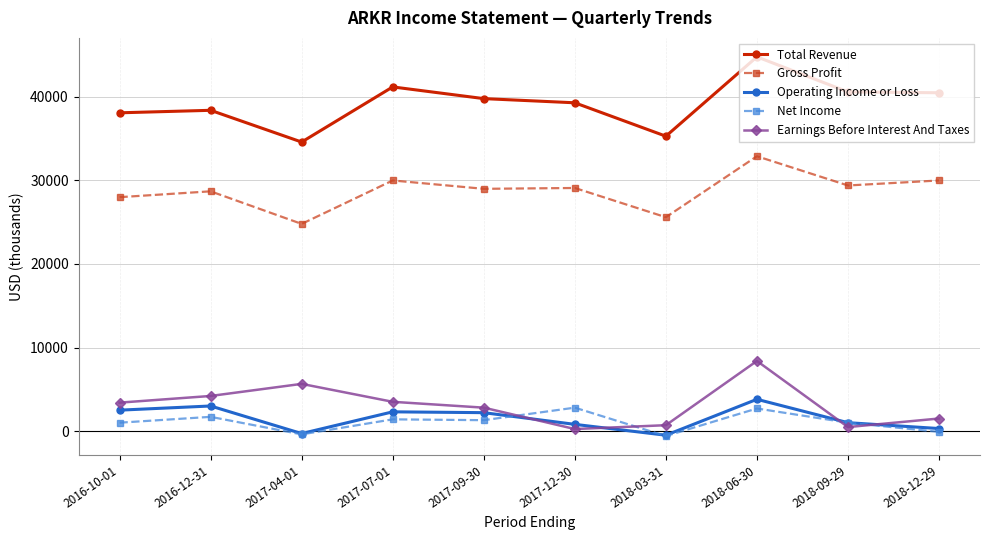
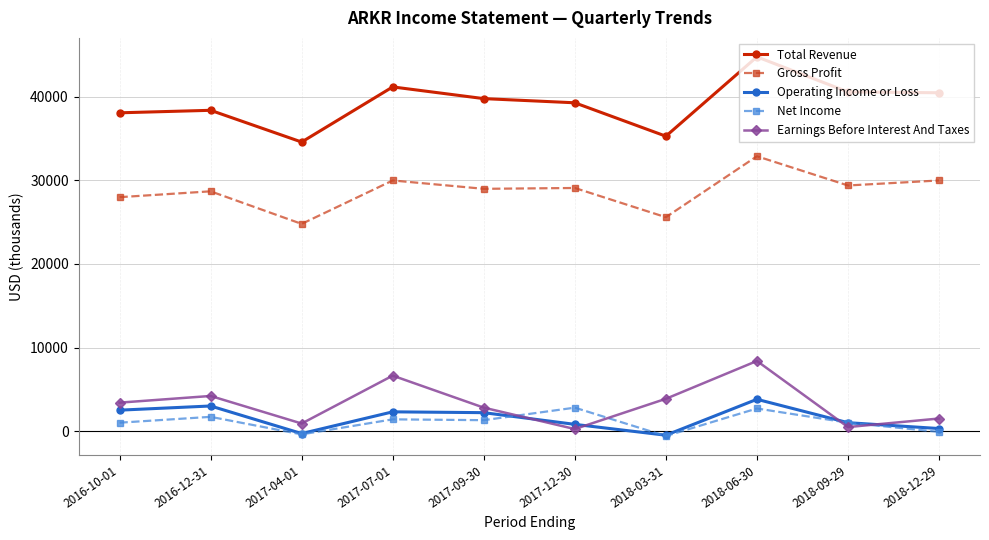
  {
    "Earnings Before Interest And Taxes": {
      "2016-10-01": 3000,
      "2016-12-31": 4000,
-     "2017-04-01": 6000,
-     "2017-07-01": 4000,
+     "2017-04-01": 1000,
+     "2017-07-01": 7000,
      "2017-09-30": 3000,
      "2017-12-30": 0,
-     "2018-03-31": 1000,
+     "2018-03-31": 4000,
      "2018-06-30": 8000,
      "2018-09-29": 0,
      "2018-12-29": 2000
    }
  }
